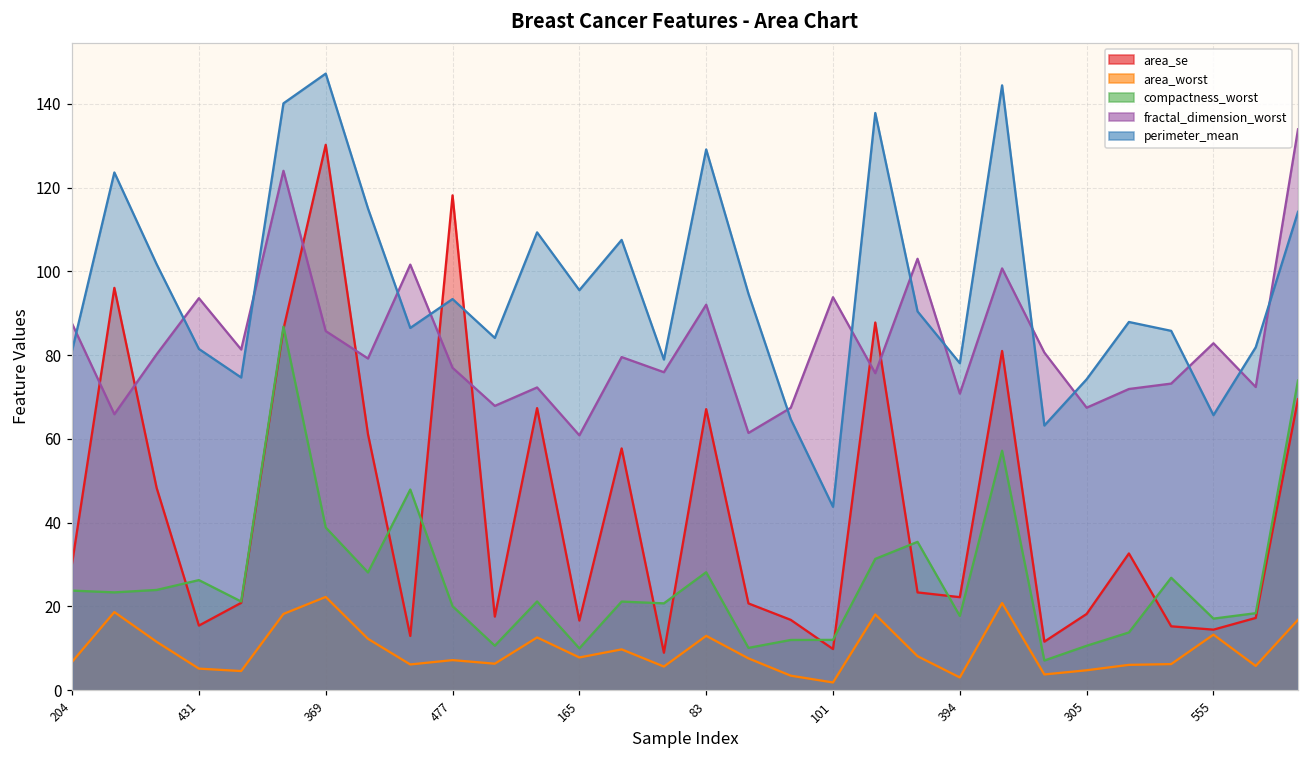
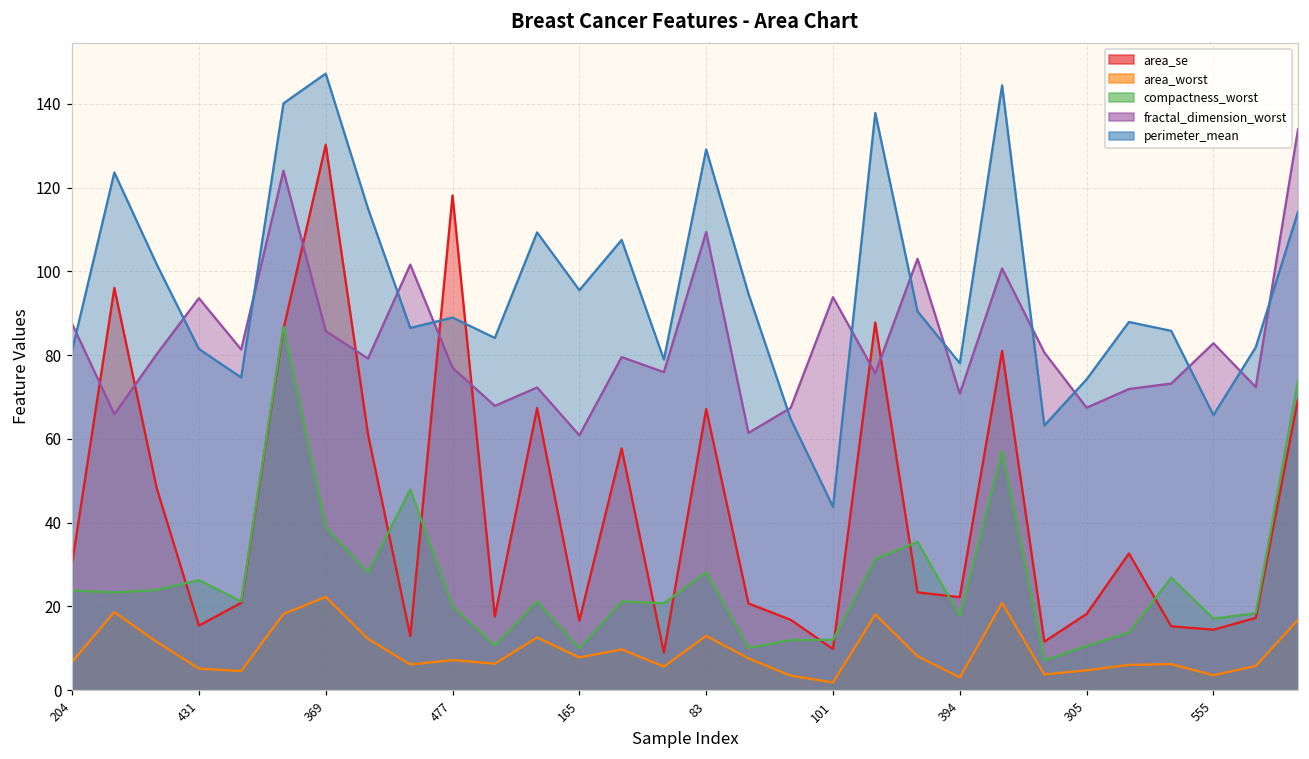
  {
    "area_se": {
      "204": 30,
      "431": 15,
      "369": 130,
      "477": 118,
      "165": 17,
      "83": 67,
      "101": 10,
      "394": 22,
      "305": 18,
      "555": 14
    },
    "area_worst": {
      "204": 7,
      "431": 5,
      "369": 22,
      "477": 7,
      "165": 8,
      "83": 13,
      "101": 2,
      "394": 3,
      "305": 5,
-     "555": 13
+     "555": 4
    },
    "compactness_worst": {
      "204": 24,
      "431": 26,
      "369": 39,
      "477": 20,
      "165": 10,
      "83": 28,
      "101": 12,
      "394": 18,
      "305": 11,
      "555": 17
    },
    "fractal_dimension_worst": {
      "204": 88,
      "431": 94,
      "369": 86,
      "477": 77,
      "165": 61,
-     "83": 92,
+     "83": 109,
      "101": 94,
      "394": 71,
      "305": 67,
      "555": 83
    },
    "perimeter_mean": {
      "204": 81,
      "431": 81,
      "369": 147,
-     "477": 93,
+     "477": 89,
      "165": 96,
      "83": 129,
      "101": 44,
      "394": 78,
      "305": 74,
      "555": 66
    }
  }
